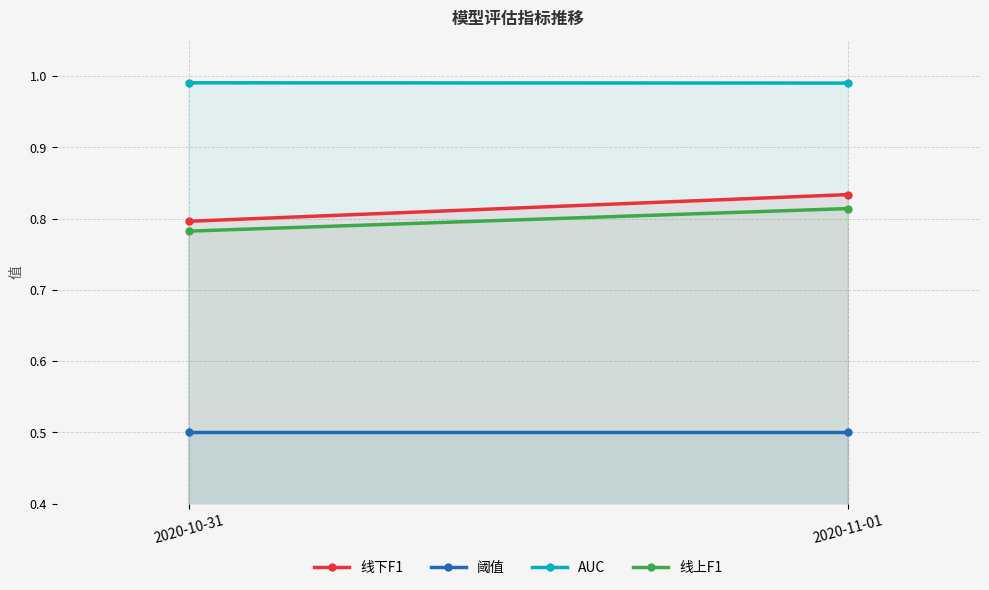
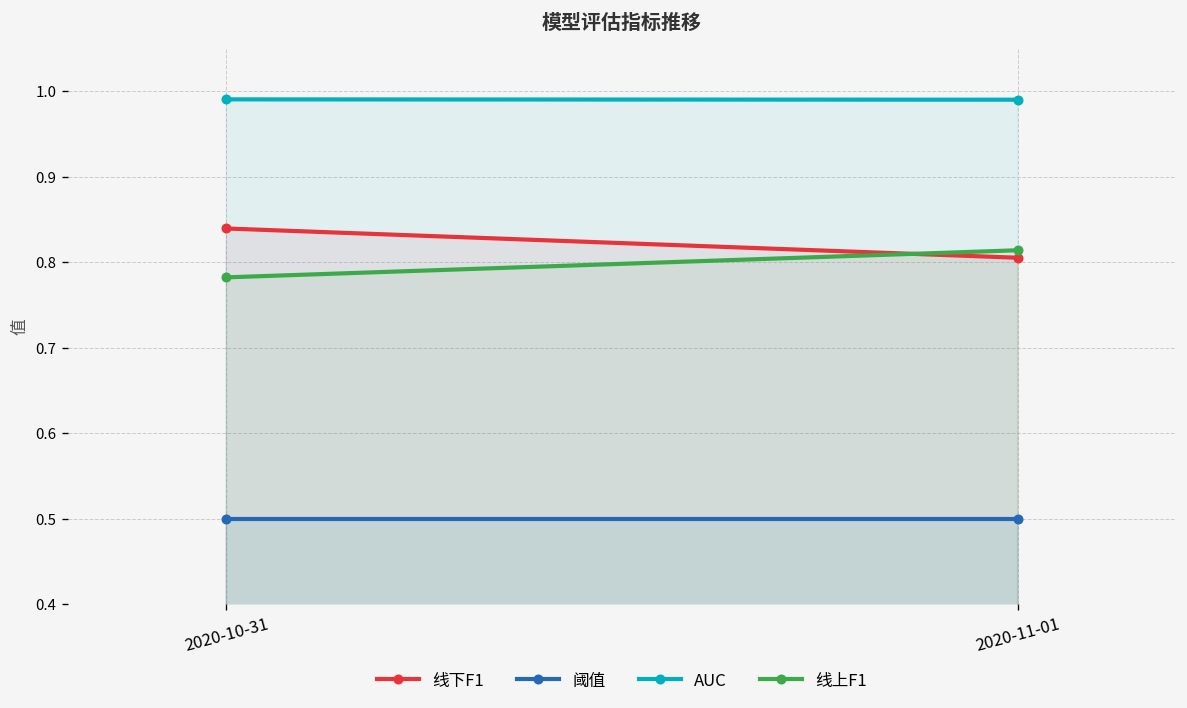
  {
    "线下F1": {
-     "2020-10-31": 0.80,
-     "2020-11-01": 0.83
+     "2020-10-31": 0.84,
+     "2020-11-01": 0.81
    },
    "阈值": {
      "2020-10-31": 0.50,
      "2020-11-01": 0.50
    },
    "AUC": {
      "2020-10-31": 0.99,
      "2020-11-01": 0.99
    },
    "线上F1": {
      "2020-10-31": 0.78,
      "2020-11-01": 0.81
    }
  }
